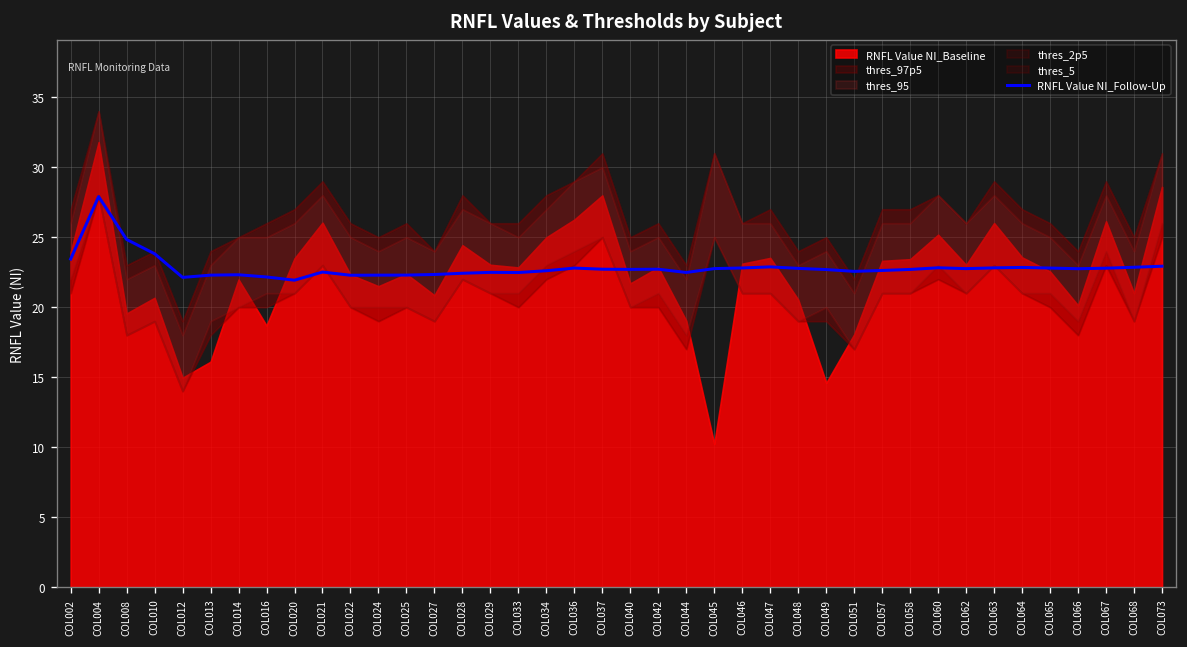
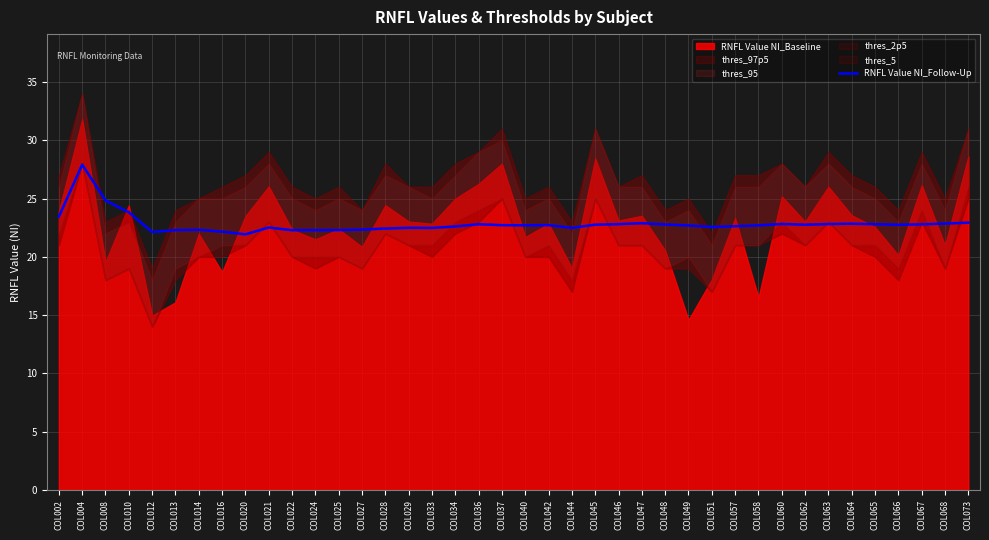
  {
    "RNFL Value NI_Follow-Up": {
      "COL002": 23.4,
      "COL008": 24.8,
      "COL012": 22.1,
      "COL013": 22.3,
      "COL014": 22.3,
      "COL016": 22.2,
      "COL020": 21.9,
      "COL021": 22.5,
      "COL024": 22.3,
      "COL027": 22.3,
      "COL028": 22.4,
      "COL029": 22.5,
      "COL033": 22.5,
      "COL034": 22.6,
      "COL036": 22.8,
      "COL037": 22.7,
      "COL040": 22.7,
      "COL044": 22.5,
      "COL045": 22.8,
      "COL046": 22.8,
      "COL047": 22.9,
      "COL048": 22.8,
      "COL049": 22.7,
      "COL051": 22.6,
      "COL057": 22.6,
      "COL058": 22.7,
      "COL062": 22.8,
      "COL064": 22.8,
      "COL065": 22.8,
      "COL066": 22.7,
      "COL067": 22.8,
      "COL068": 22.9,
      "COL073": 22.9
    },
    "RNFL Value NI_Baseline": {
      "COL002": 23.9,
      "COL004": 31.8,
      "COL008": 19.6,
-     "COL010": 20.7,
+     "COL010": 24.4,
      "COL012": 15.0,
      "COL013": 16.1,
      "COL014": 22.0,
      "COL016": 18.7,
      "COL020": 23.5,
      "COL021": 26.0,
      "COL024": 21.5,
      "COL027": 20.9,
      "COL028": 24.4,
      "COL029": 23.0,
      "COL033": 22.8,
      "COL034": 25.0,
      "COL036": 26.3,
      "COL037": 28.0,
      "COL040": 21.7,
      "COL044": 19.0,
-     "COL045": 10.2,
+     "COL045": 28.4,
      "COL046": 23.1,
      "COL047": 23.5,
      "COL048": 20.5,
      "COL049": 14.6,
      "COL051": 18.1,
      "COL057": 23.3,
-     "COL058": 23.4,
+     "COL058": 16.5,
      "COL060": 25.2,
      "COL062": 23.0,
      "COL063": 26.0,
      "COL064": 23.6,
      "COL065": 22.6,
      "COL066": 20.1,
      "COL067": 26.1,
      "COL068": 21.0,
      "COL073": 28.6
    }
  }
